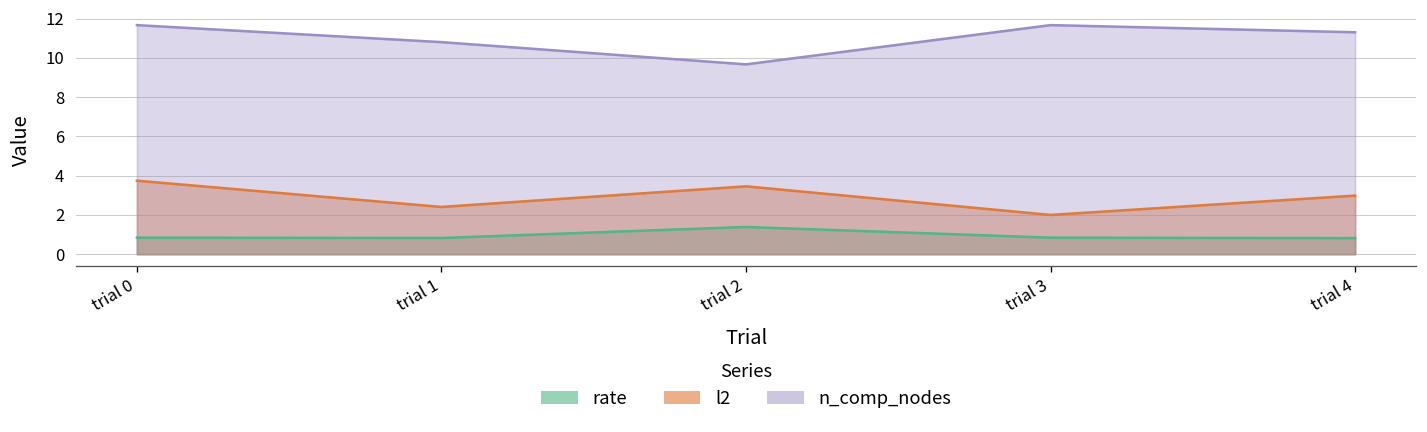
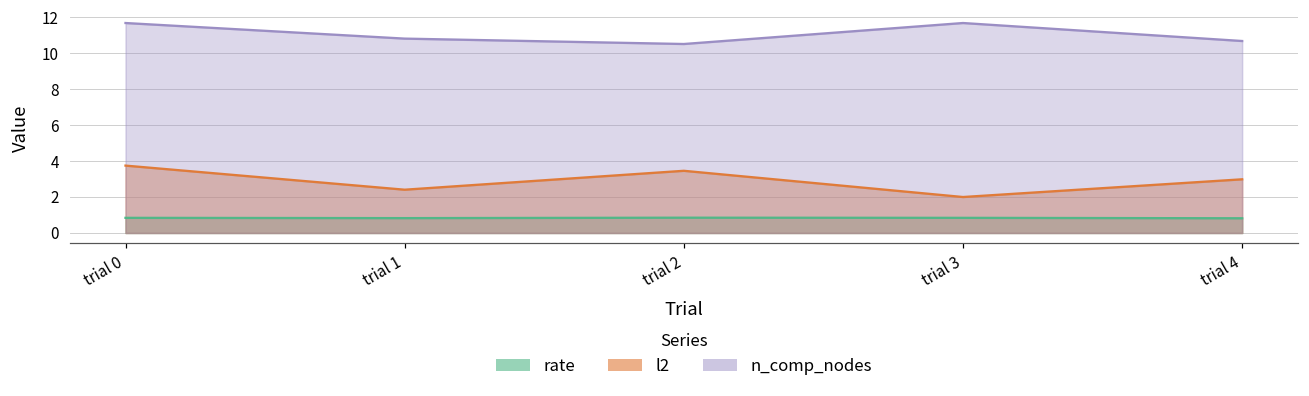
  {
    "rate": {
      "trial 0": 0.8,
      "trial 1": 0.8,
-     "trial 2": 1.4,
+     "trial 2": 0.8,
      "trial 3": 0.8,
      "trial 4": 0.8
    },
    "l2": {
      "trial 0": 3.7,
      "trial 1": 2.4,
      "trial 2": 3.5,
      "trial 3": 2.0,
      "trial 4": 3.0
    },
    "n_comp_nodes": {
      "trial 0": 11.7,
      "trial 1": 10.8,
-     "trial 2": 9.7,
+     "trial 2": 10.5,
      "trial 3": 11.7,
-     "trial 4": 11.3
+     "trial 4": 10.7
    }
  }
